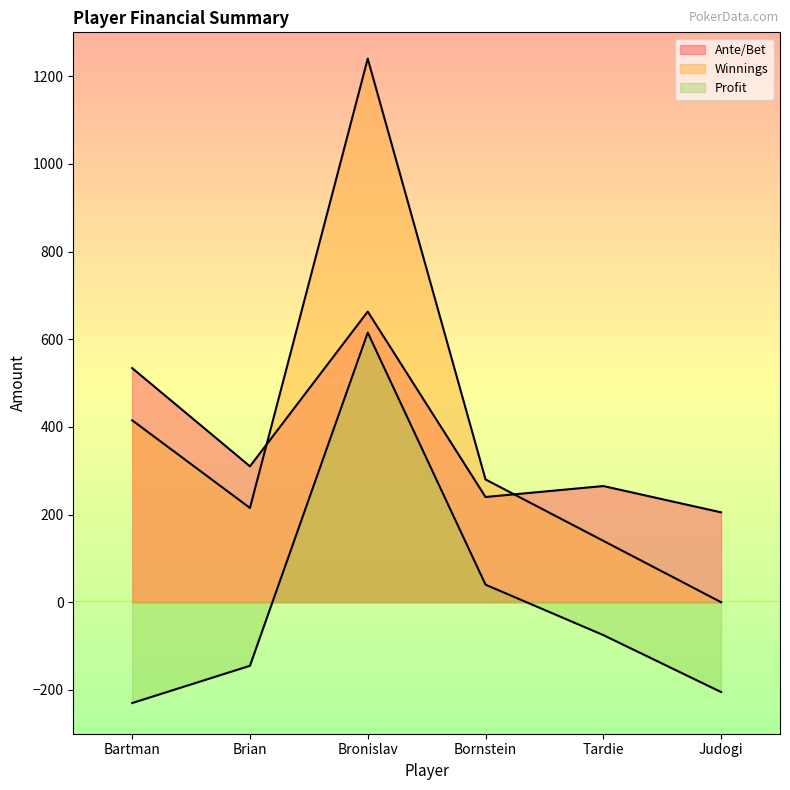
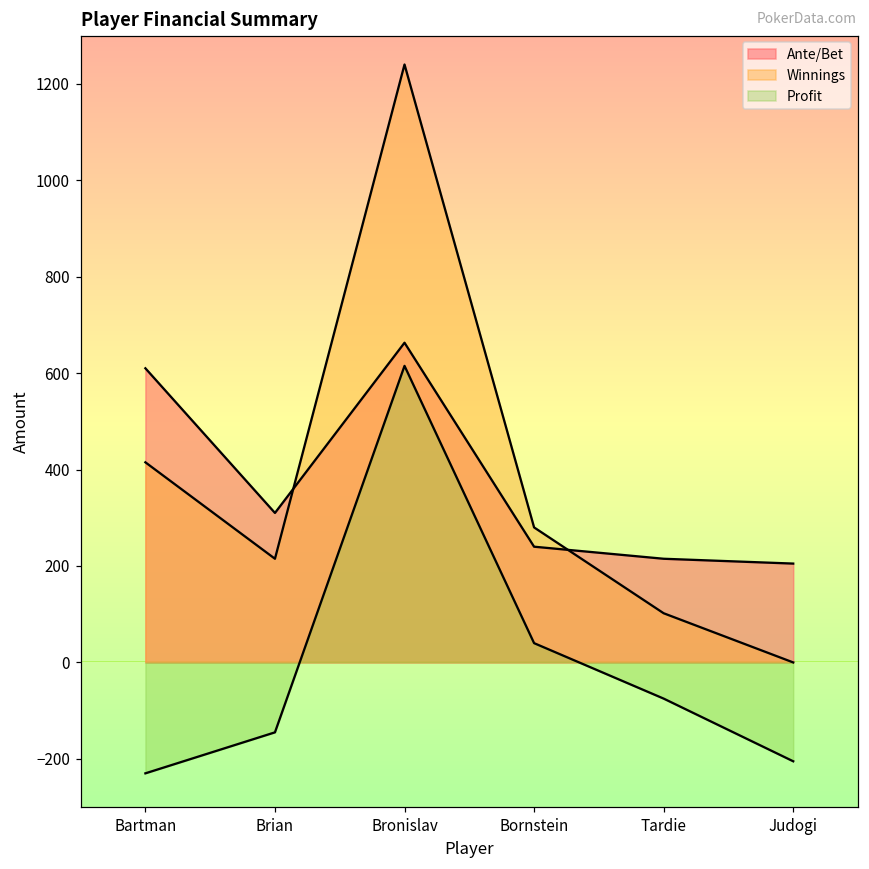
  {
    "Ante/Bet": {
-     "Bartman": 530,
+     "Bartman": 610,
      "Brian": 310,
      "Bronislav": 660,
      "Bornstein": 240,
-     "Tardie": 270,
+     "Tardie": 220,
      "Judogi": 210
    },
    "Winnings": {
      "Bartman": 420,
      "Brian": 220,
      "Bronislav": 1240,
      "Bornstein": 280,
-     "Tardie": 140
+     "Tardie": 100
    }
  }
